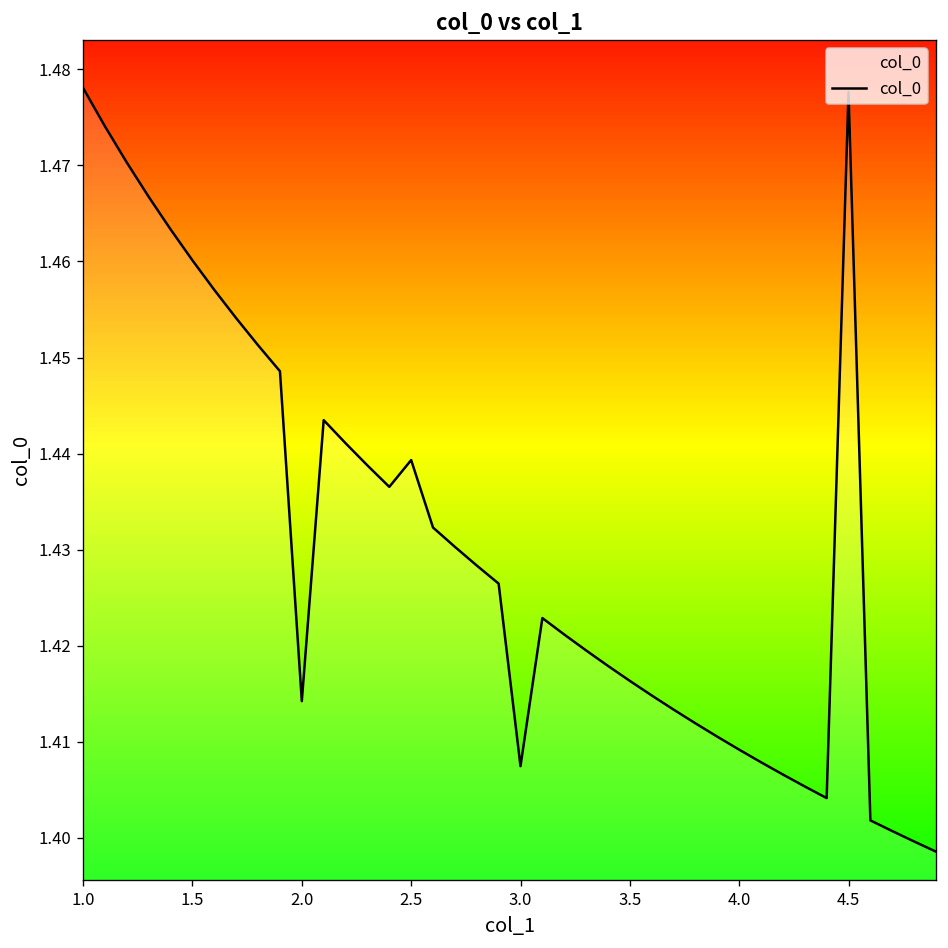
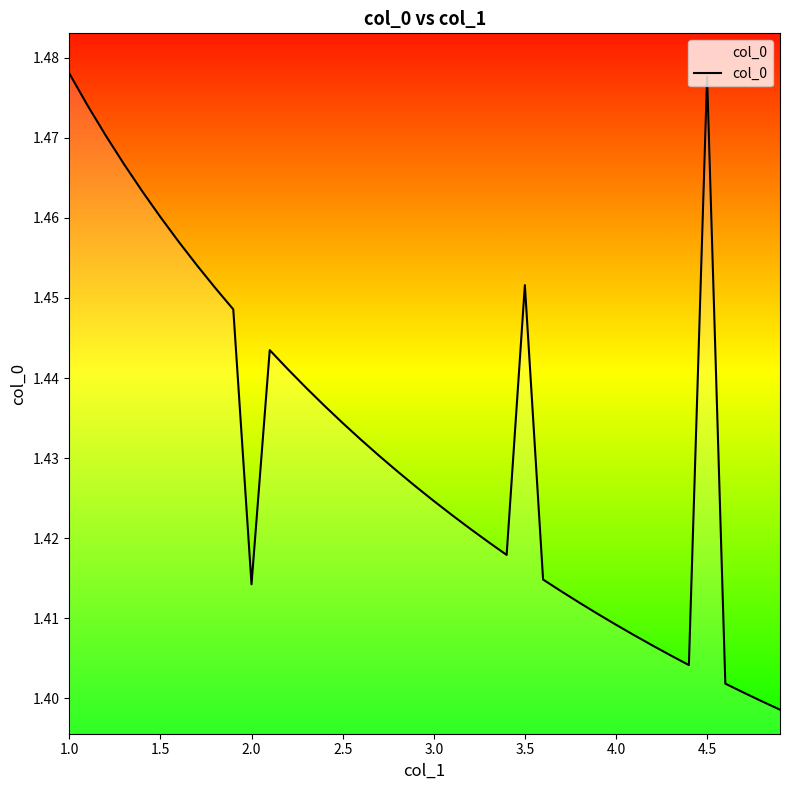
  {
    "1.0": 1.478,
    "1.5": 1.460,
    "2.0": 1.414,
-   "2.5": 1.439,
-   "3.0": 1.407,
-   "3.5": 1.416,
+   "2.5": 1.434,
+   "3.0": 1.425,
+   "3.5": 1.452,
    "4.0": 1.409
  }
